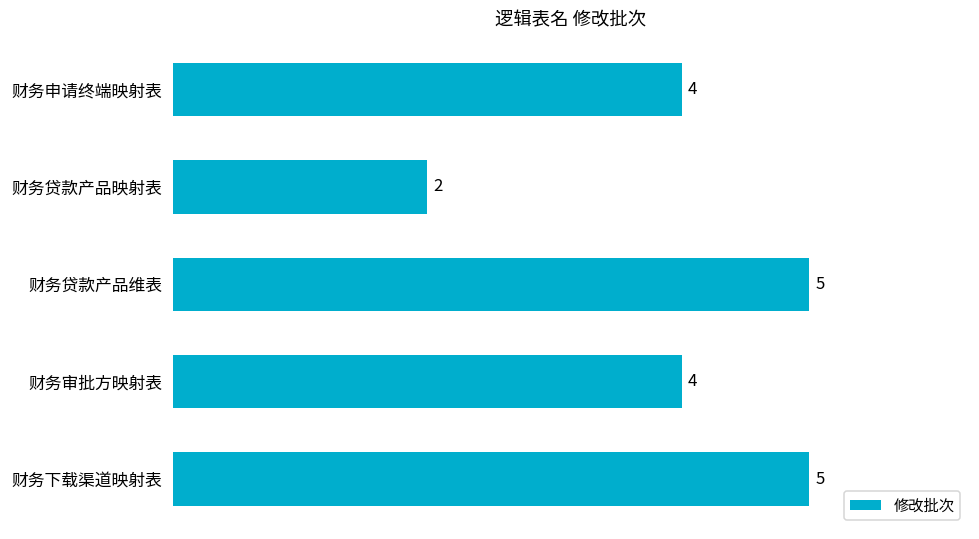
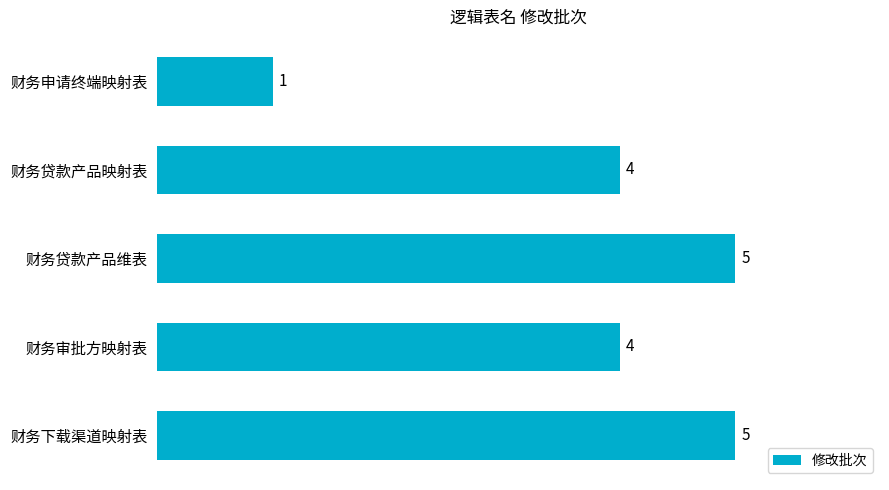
  {
-   "财务申请终端映射表": 4,
-   "财务贷款产品映射表": 2,
+   "财务申请终端映射表": 1,
+   "财务贷款产品映射表": 4,
    "财务贷款产品维表": 5,
    "财务审批方映射表": 4,
    "财务下载渠道映射表": 5
  }
